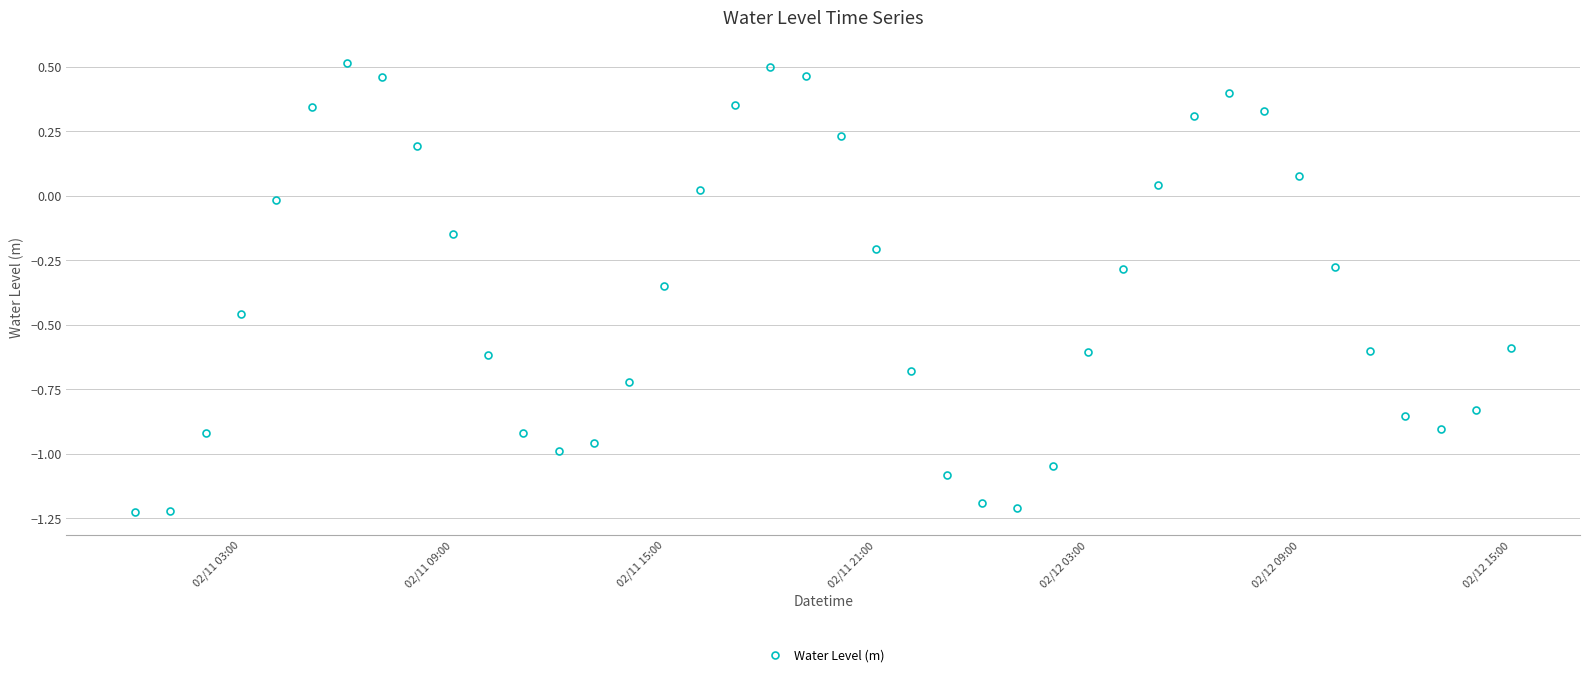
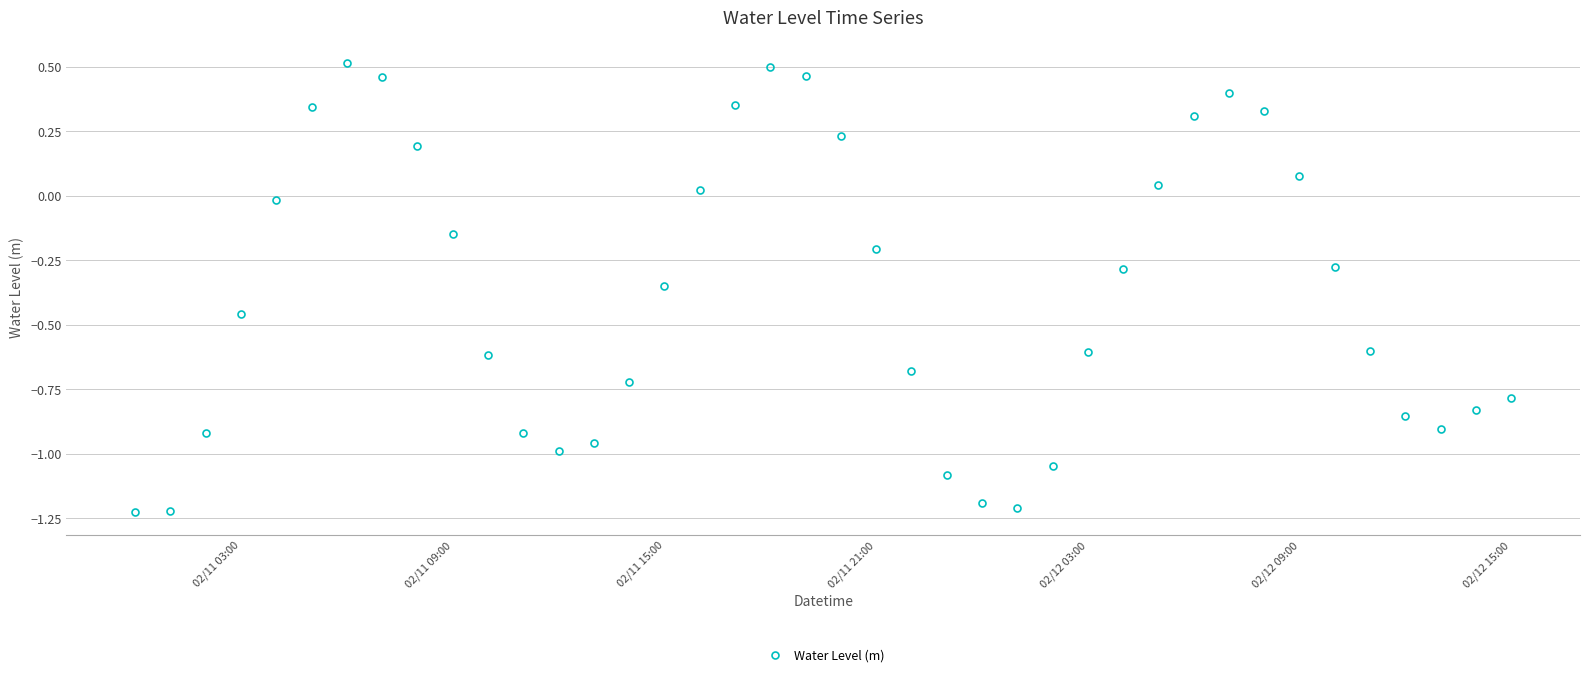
  {
    "02/11 03:00": -0.46,
    "02/11 09:00": -0.15,
    "02/11 15:00": -0.35,
    "02/11 21:00": -0.21,
    "02/12 03:00": -0.61,
    "02/12 09:00": 0.08,
-   "02/12 15:00": -0.59
+   "02/12 15:00": -0.78
  }
